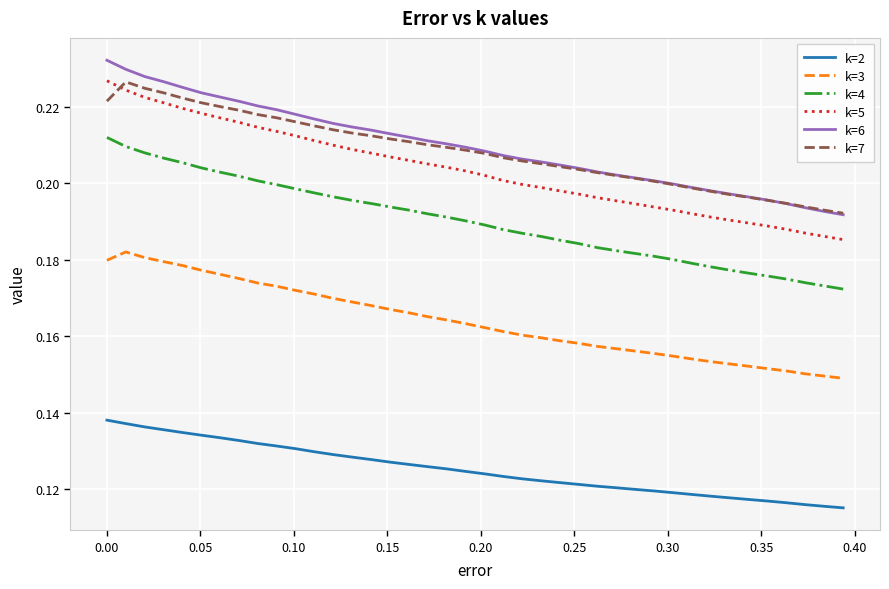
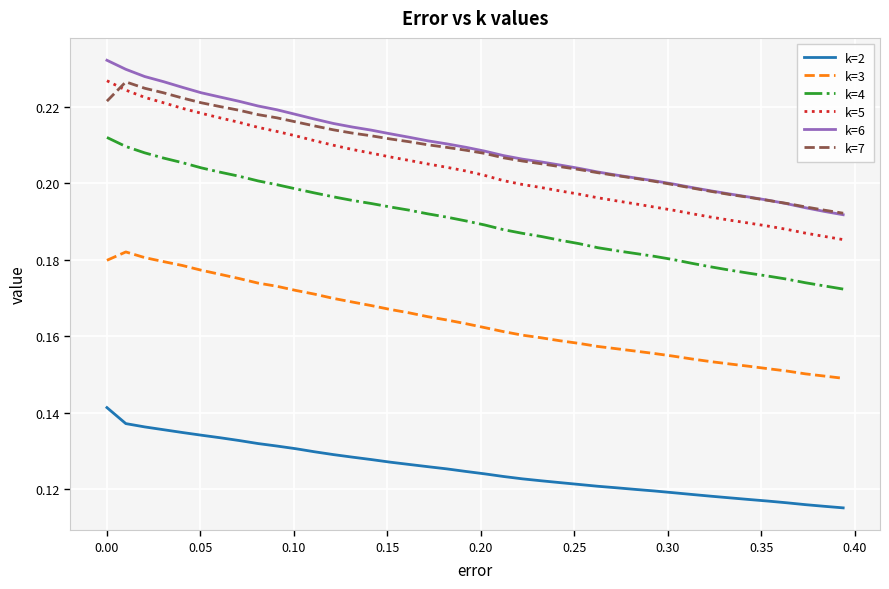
  {
    "k=2": {
-     "0.00": 0.138
+     "0.00": 0.141
    },
    "k=3": {
      "0.00": 0.180
    },
    "k=4": {
      "0.00": 0.212
    },
    "k=5": {
      "0.00": 0.227
    },
    "k=6": {
      "0.00": 0.232
    },
    "k=7": {
      "0.00": 0.221
    }
  }
